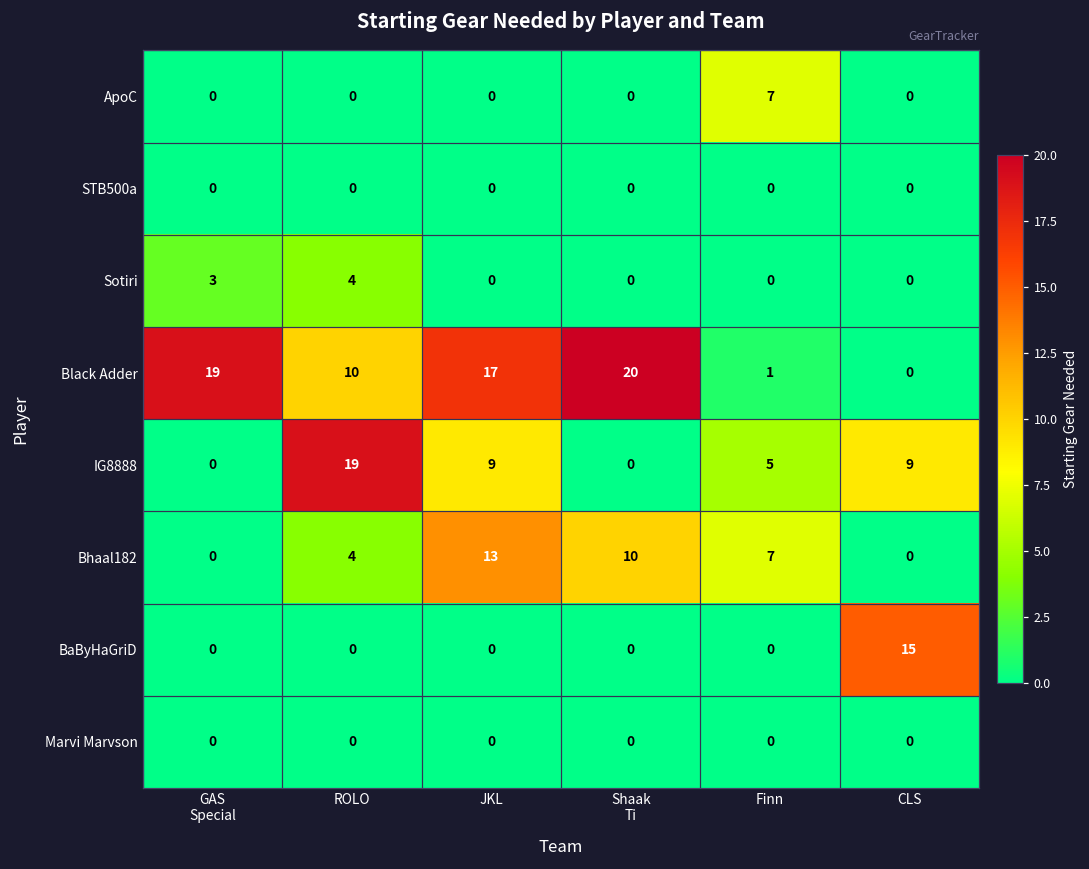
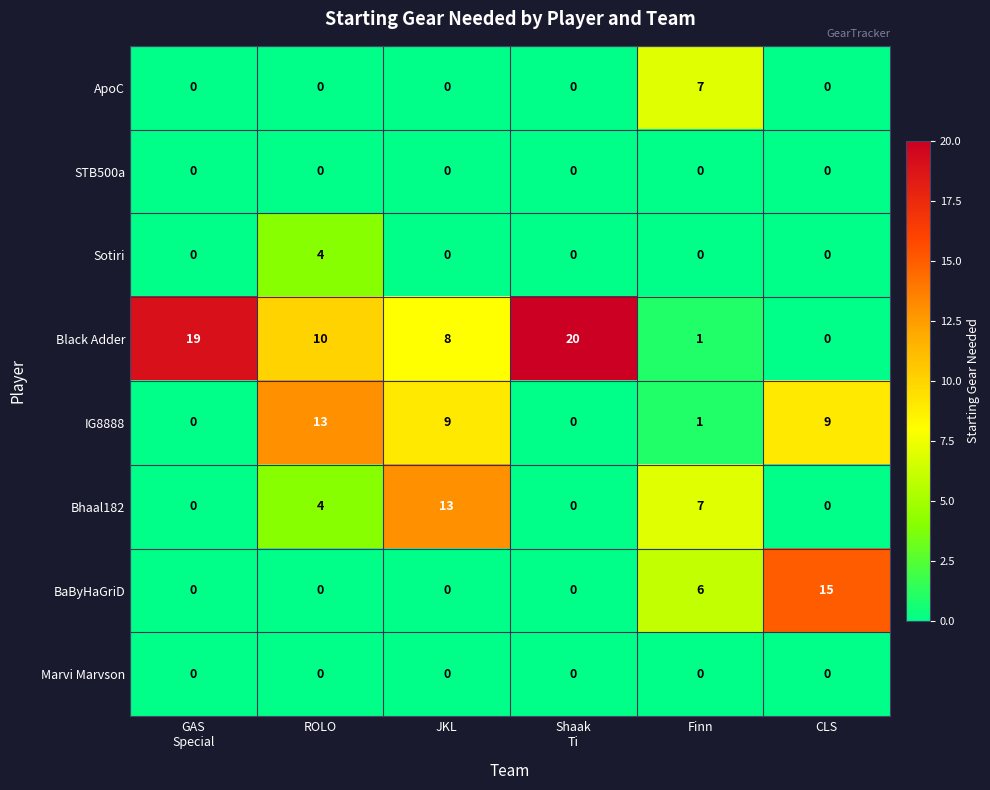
  {
    "ApoC": {
      "GAS Special": 0,
      "ROLO": 0,
      "JKL": 0,
      "Shaak Ti": 0,
      "Finn": 7,
      "CLS": 0
    },
    "STB500a": {
      "GAS Special": 0,
      "ROLO": 0,
      "JKL": 0,
      "Shaak Ti": 0,
      "Finn": 0,
      "CLS": 0
    },
    "Sotiri": {
-     "GAS Special": 3,
+     "GAS Special": 0,
      "ROLO": 4,
      "JKL": 0,
      "Shaak Ti": 0,
      "Finn": 0,
      "CLS": 0
    },
    "Black Adder": {
      "GAS Special": 19,
      "ROLO": 10,
-     "JKL": 17,
+     "JKL": 8,
      "Shaak Ti": 20,
      "Finn": 1,
      "CLS": 0
    },
    "IG8888": {
      "GAS Special": 0,
-     "ROLO": 19,
+     "ROLO": 13,
      "JKL": 9,
      "Shaak Ti": 0,
-     "Finn": 5,
+     "Finn": 1,
      "CLS": 9
    },
    "Bhaal182": {
      "GAS Special": 0,
      "ROLO": 4,
      "JKL": 13,
-     "Shaak Ti": 10,
+     "Shaak Ti": 0,
      "Finn": 7,
      "CLS": 0
    },
    "BaByHaGriD": {
      "GAS Special": 0,
      "ROLO": 0,
      "JKL": 0,
      "Shaak Ti": 0,
-     "Finn": 0,
+     "Finn": 6,
      "CLS": 15
    },
    "Marvi Marvson": {
      "GAS Special": 0,
      "ROLO": 0,
      "JKL": 0,
      "Shaak Ti": 0,
      "Finn": 0,
      "CLS": 0
    }
  }
